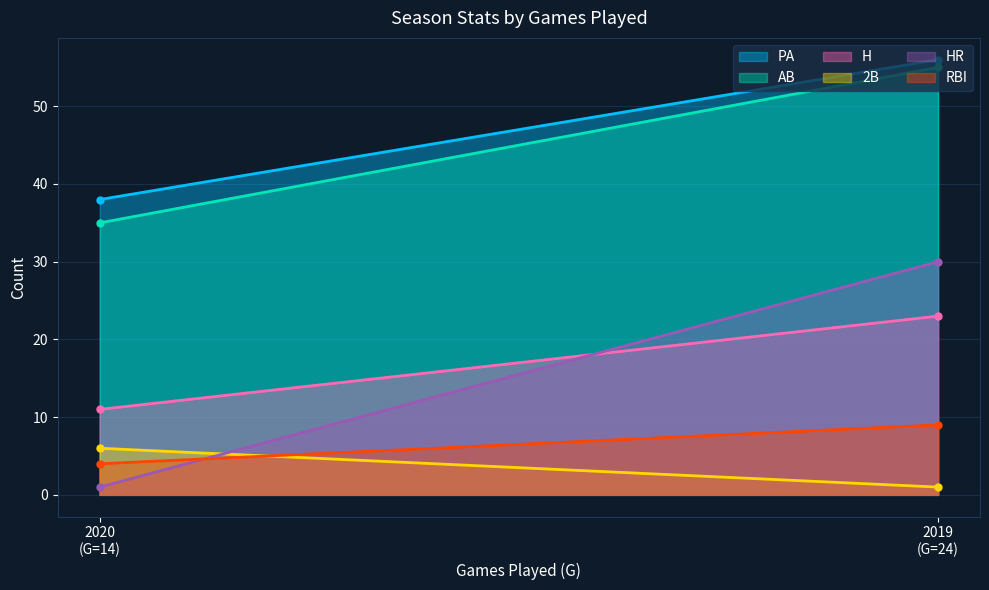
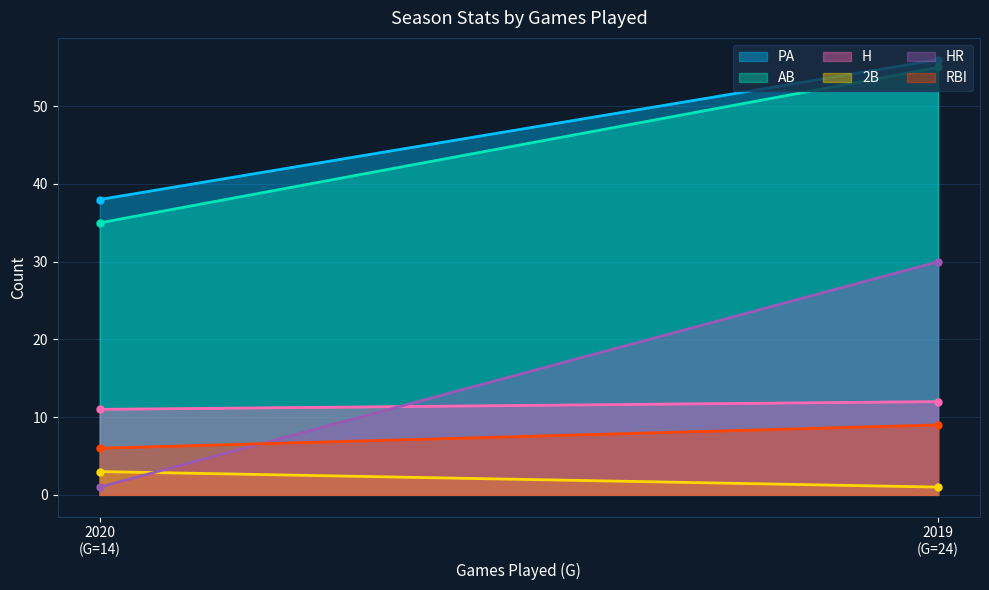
  {
    "H": {
      "2020 (G=14)": 11,
-     "2019 (G=24)": 23
+     "2019 (G=24)": 12
    },
    "2B": {
-     "2020 (G=14)": 6,
+     "2020 (G=14)": 3,
      "2019 (G=24)": 1
    },
    "HR": {
      "2020 (G=14)": 1,
      "2019 (G=24)": 30
    },
    "RBI": {
-     "2020 (G=14)": 4,
+     "2020 (G=14)": 6,
      "2019 (G=24)": 9
    }
  }
